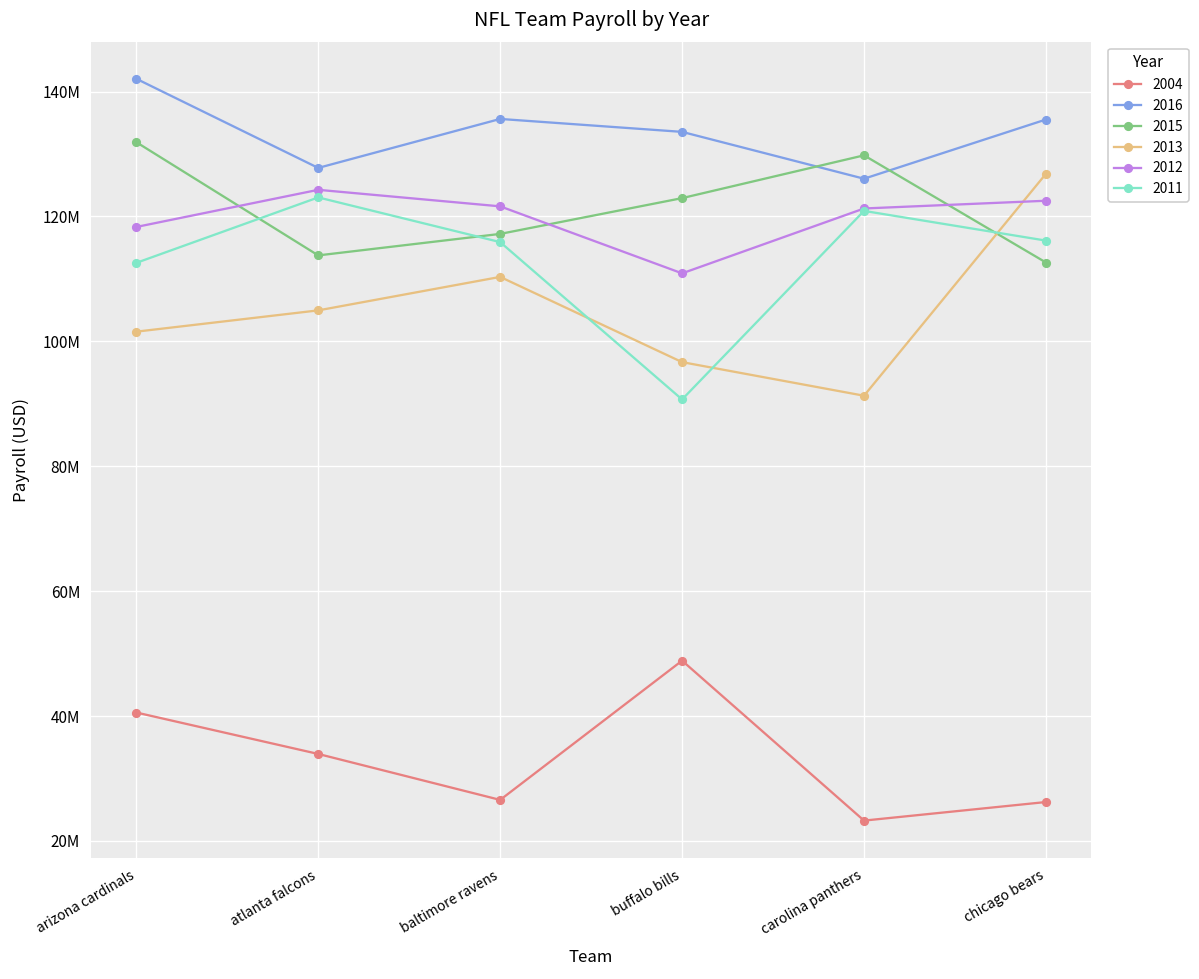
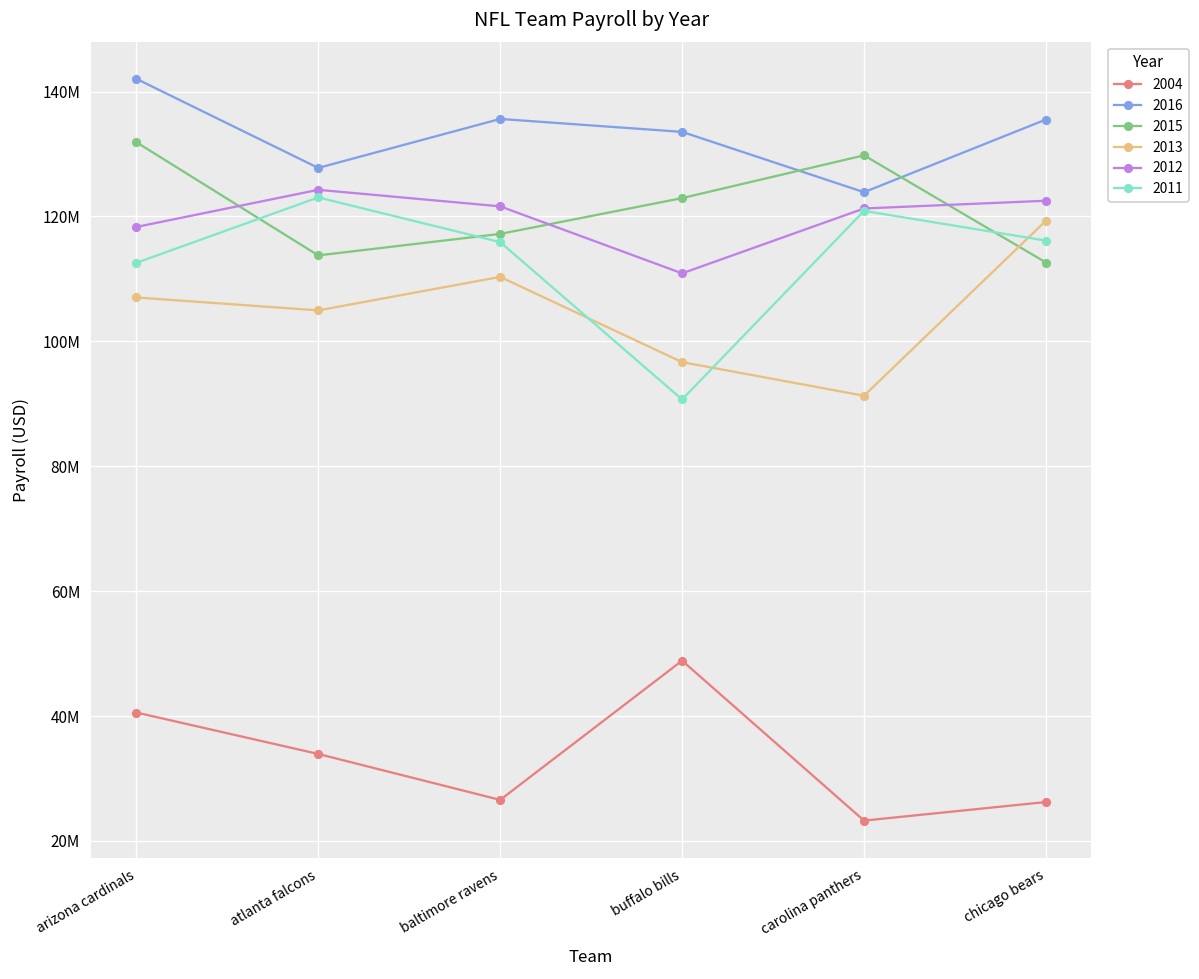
  {
    "2004": {
      "arizona cardinals": 41000000,
      "atlanta falcons": 34000000,
      "baltimore ravens": 27000000,
      "buffalo bills": 49000000,
      "carolina panthers": 23000000,
      "chicago bears": 26000000
    },
    "2016": {
      "arizona cardinals": 142000000,
      "atlanta falcons": 128000000,
      "baltimore ravens": 136000000,
      "buffalo bills": 134000000,
-     "carolina panthers": 126000000,
+     "carolina panthers": 124000000,
      "chicago bears": 136000000
    },
    "2015": {
      "arizona cardinals": 132000000,
      "atlanta falcons": 114000000,
      "baltimore ravens": 117000000,
      "buffalo bills": 123000000,
      "carolina panthers": 130000000,
      "chicago bears": 113000000
    },
    "2013": {
-     "arizona cardinals": 102000000,
+     "arizona cardinals": 107000000,
      "atlanta falcons": 105000000,
      "baltimore ravens": 110000000,
      "buffalo bills": 97000000,
      "carolina panthers": 91000000,
-     "chicago bears": 127000000
+     "chicago bears": 119000000
    },
    "2012": {
      "arizona cardinals": 118000000,
      "atlanta falcons": 124000000,
      "baltimore ravens": 122000000,
      "buffalo bills": 111000000,
      "chicago bears": 123000000
    },
    "2011": {
      "arizona cardinals": 113000000,
      "atlanta falcons": 123000000,
      "baltimore ravens": 116000000,
      "buffalo bills": 91000000,
      "chicago bears": 116000000
    }
  }
